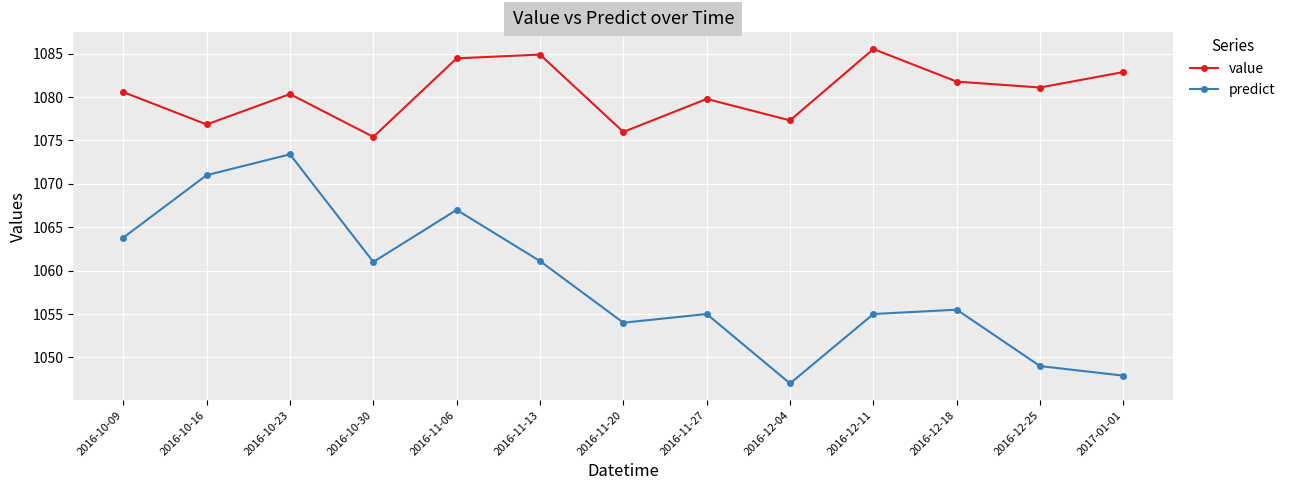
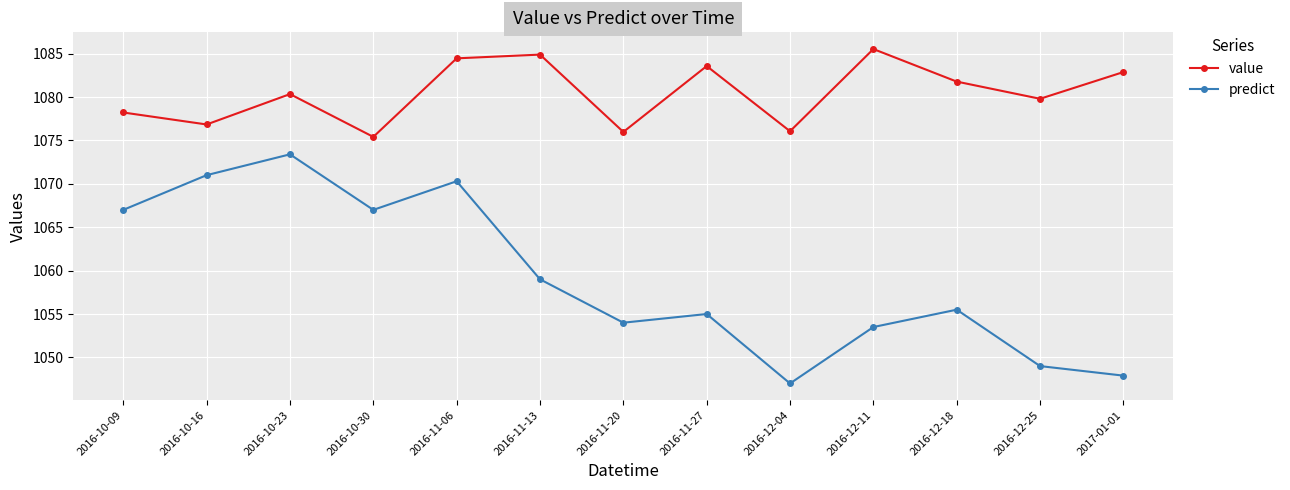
  {
    "value": {
-     "2016-10-09": 1081,
+     "2016-10-09": 1078,
      "2016-10-16": 1077,
      "2016-10-23": 1080,
      "2016-10-30": 1075,
      "2016-11-06": 1084,
      "2016-11-13": 1085,
      "2016-11-20": 1076,
-     "2016-11-27": 1080,
-     "2016-12-04": 1077,
+     "2016-11-27": 1084,
+     "2016-12-04": 1076,
      "2016-12-11": 1086,
      "2016-12-18": 1082,
-     "2016-12-25": 1081,
+     "2016-12-25": 1080,
      "2017-01-01": 1083
    },
    "predict": {
-     "2016-10-09": 1064,
+     "2016-10-09": 1067,
      "2016-10-16": 1071,
      "2016-10-23": 1073,
-     "2016-10-30": 1061,
-     "2016-11-06": 1067,
-     "2016-11-13": 1061,
+     "2016-10-30": 1067,
+     "2016-11-06": 1070,
+     "2016-11-13": 1059,
      "2016-11-20": 1054,
      "2016-11-27": 1055,
      "2016-12-04": 1047,
-     "2016-12-11": 1055,
+     "2016-12-11": 1054,
      "2016-12-18": 1056,
      "2016-12-25": 1049,
      "2017-01-01": 1048
    }
  }
